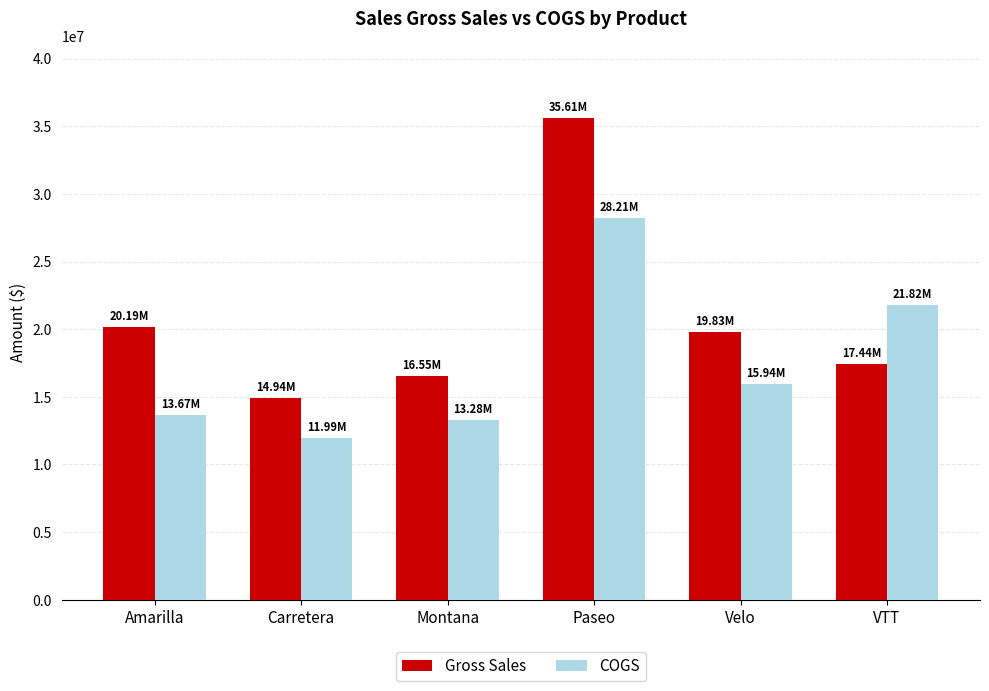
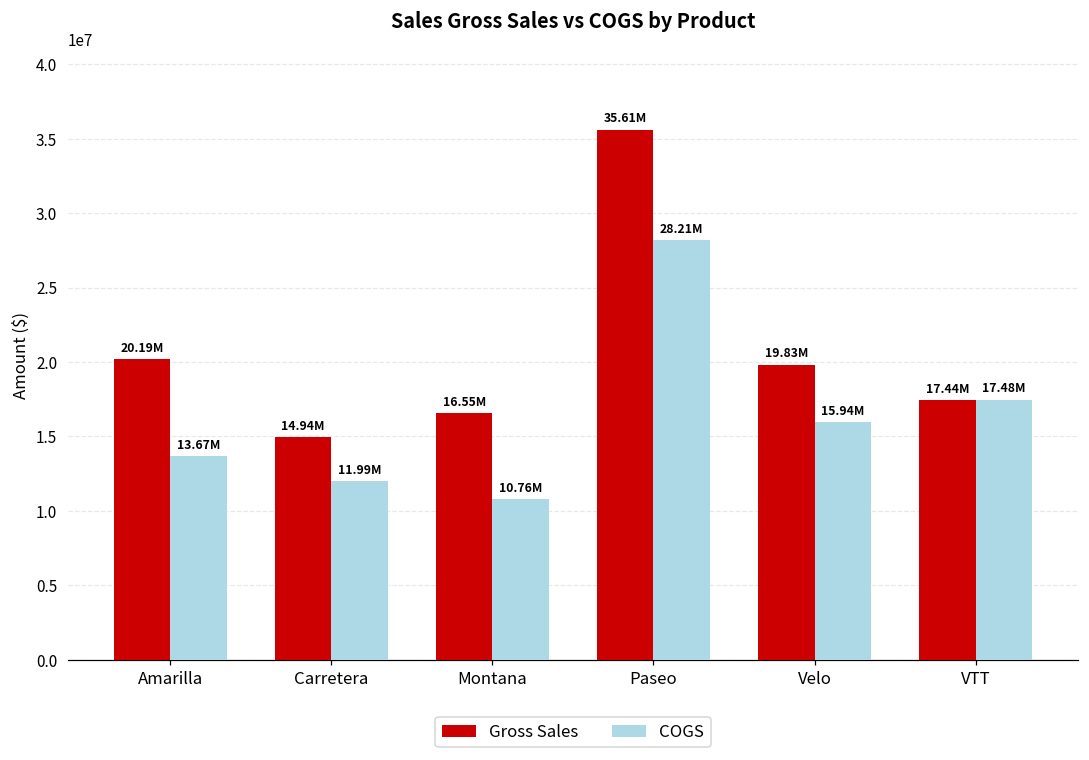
  {
    "Gross Sales": {
      "Amarilla": "20.19M",
      "Carretera": "14.94M",
      "Montana": "16.55M",
      "Paseo": "35.61M",
      "Velo": "19.83M",
      "VTT": "17.44M"
    },
    "COGS": {
      "Amarilla": "13.67M",
      "Carretera": "11.99M",
-     "Montana": "13.28M",
+     "Montana": "10.76M",
      "Paseo": "28.21M",
      "Velo": "15.94M",
-     "VTT": "21.82M"
+     "VTT": "17.48M"
    }
  }
